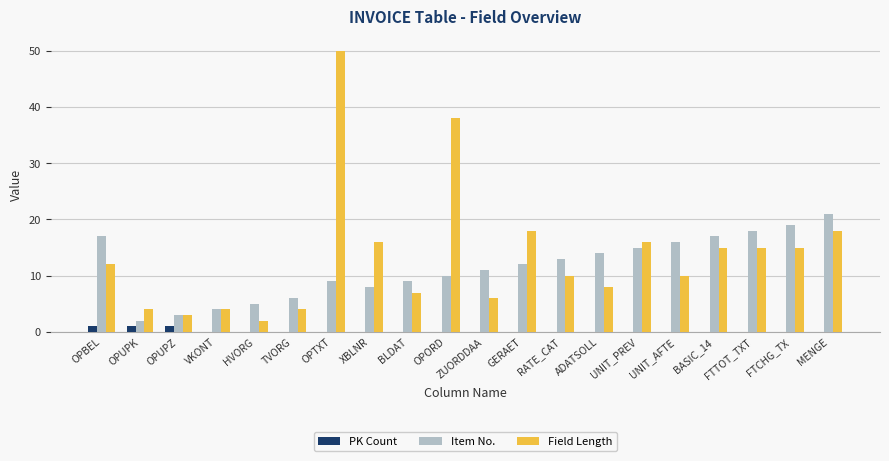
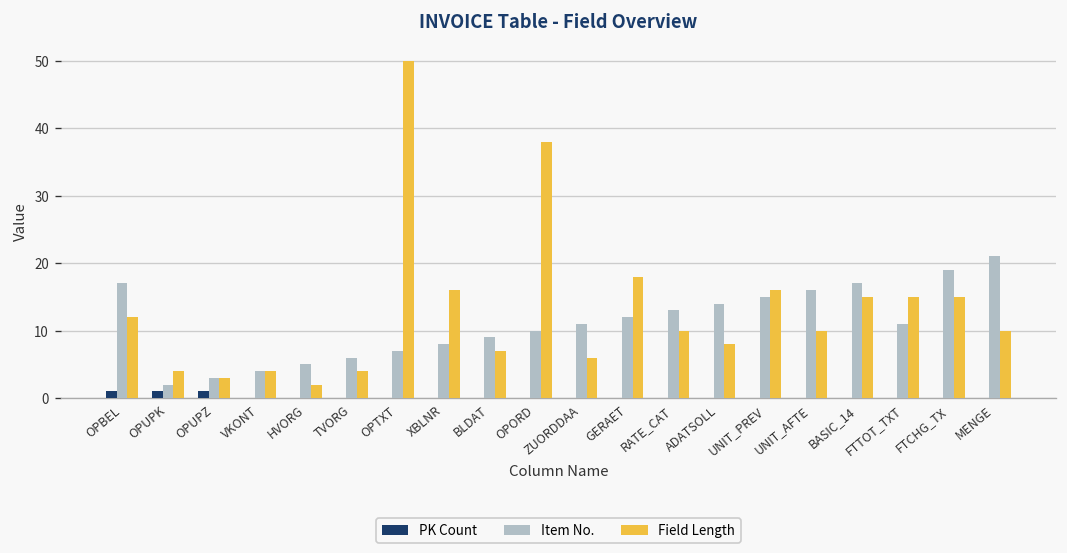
  {
    "PK Count": {
      "OPBEL": 1,
      "OPUPK": 1,
      "OPUPZ": 1,
      "VKONT": 0,
      "HVORG": 0,
      "TVORG": 0,
      "OPTXT": 0,
      "XBLNR": 0,
      "BLDAT": 0,
      "OPORD": 0,
      "ZUORDDAA": 0,
      "GERAET": 0,
      "RATE_CAT": 0,
      "ADATSOLL": 0,
      "UNIT_PREV": 0,
      "UNIT_AFTE": 0,
      "BASIC_14": 0,
      "FTTOT_TXT": 0,
      "FTCHG_TX": 0,
      "MENGE": 0
    },
    "Item No.": {
      "OPBEL": 17,
      "OPUPK": 2,
      "OPUPZ": 3,
      "VKONT": 4,
      "HVORG": 5,
      "TVORG": 6,
-     "OPTXT": 9,
+     "OPTXT": 7,
      "XBLNR": 8,
      "BLDAT": 9,
      "OPORD": 10,
      "ZUORDDAA": 11,
      "GERAET": 12,
      "RATE_CAT": 13,
      "ADATSOLL": 14,
      "UNIT_PREV": 15,
      "UNIT_AFTE": 16,
      "BASIC_14": 17,
-     "FTTOT_TXT": 18,
+     "FTTOT_TXT": 11,
      "FTCHG_TX": 19,
      "MENGE": 21
    },
    "Field Length": {
      "OPBEL": 12,
      "OPUPK": 4,
      "OPUPZ": 3,
      "VKONT": 4,
      "HVORG": 2,
      "TVORG": 4,
      "OPTXT": 50,
      "XBLNR": 16,
      "BLDAT": 7,
      "OPORD": 38,
      "ZUORDDAA": 6,
      "GERAET": 18,
      "RATE_CAT": 10,
      "ADATSOLL": 8,
      "UNIT_PREV": 16,
      "UNIT_AFTE": 10,
      "BASIC_14": 15,
      "FTTOT_TXT": 15,
      "FTCHG_TX": 15,
-     "MENGE": 18
+     "MENGE": 10
    }
  }
